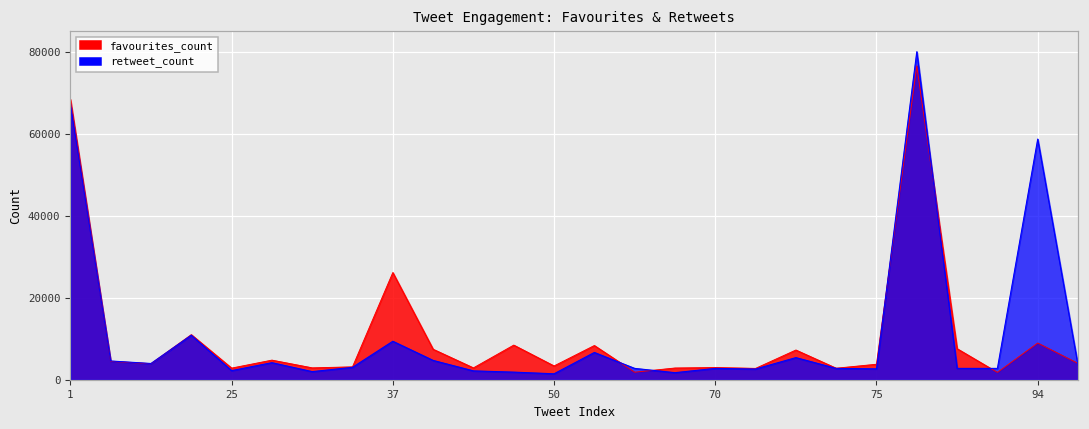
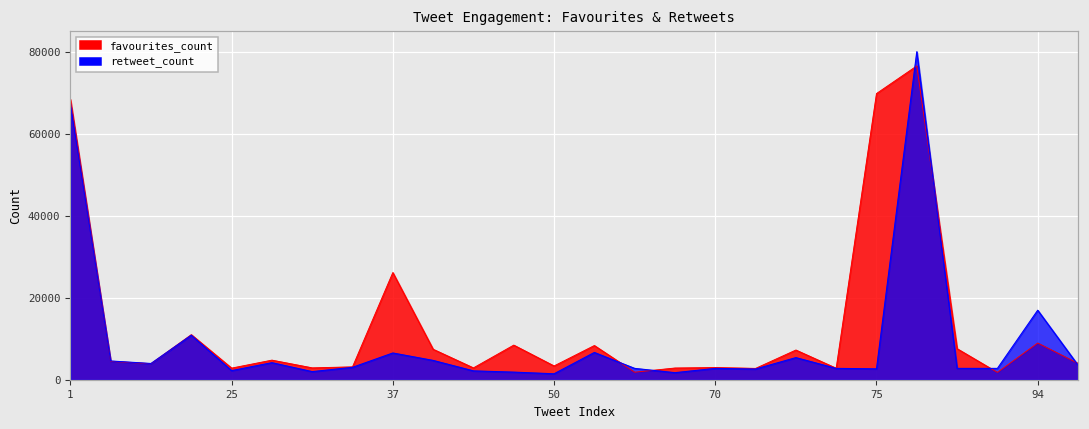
  {
    "favourites_count": {
      "1": 68000,
      "37": 26000,
      "50": 3000,
-     "75": 4000,
+     "75": 70000,
      "94": 9000
    },
    "retweet_count": {
      "1": 67000,
-     "37": 9000,
+     "37": 7000,
      "50": 2000,
      "75": 3000,
-     "94": 59000
+     "94": 17000
    }
  }
